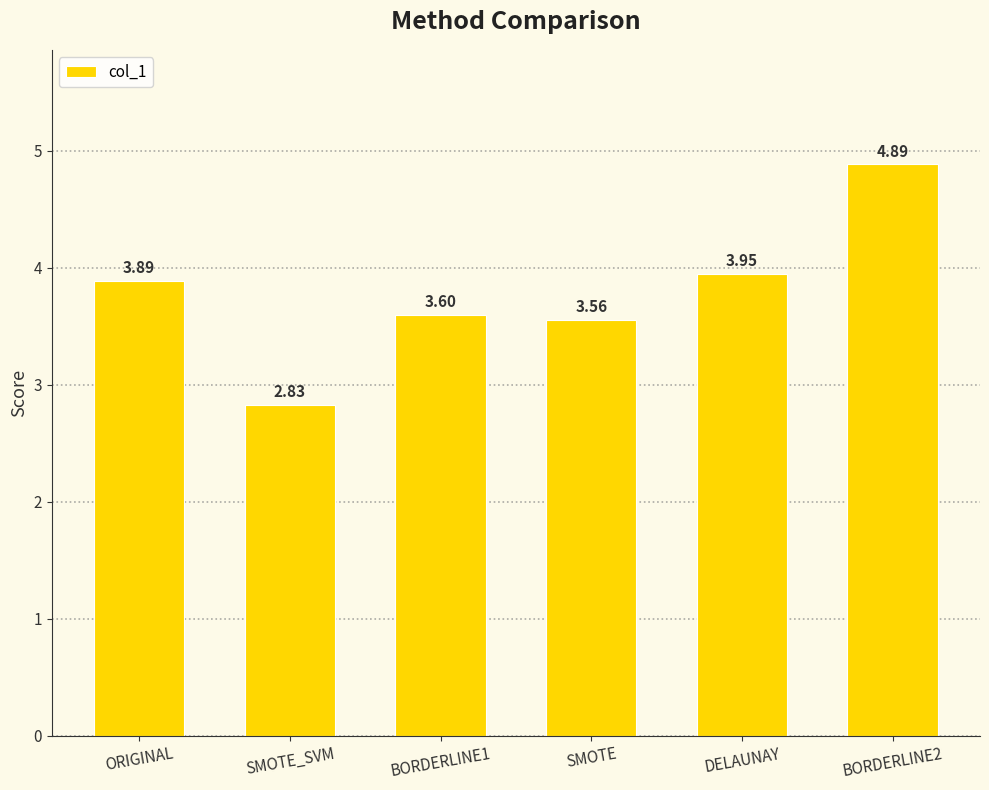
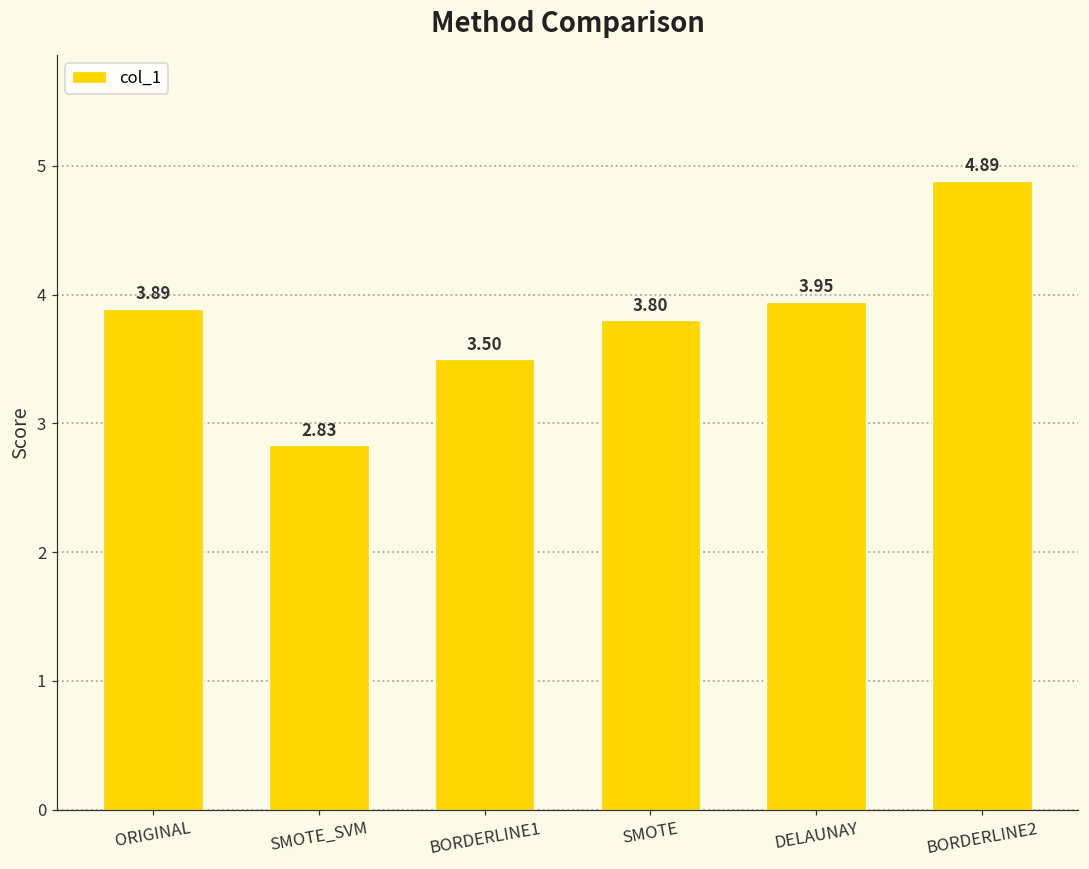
  {
    "ORIGINAL": 3.89,
    "SMOTE_SVM": 2.83,
-   "BORDERLINE1": 3.60,
-   "SMOTE": 3.56,
+   "BORDERLINE1": 3.50,
+   "SMOTE": 3.80,
    "DELAUNAY": 3.95,
    "BORDERLINE2": 4.89
  }
